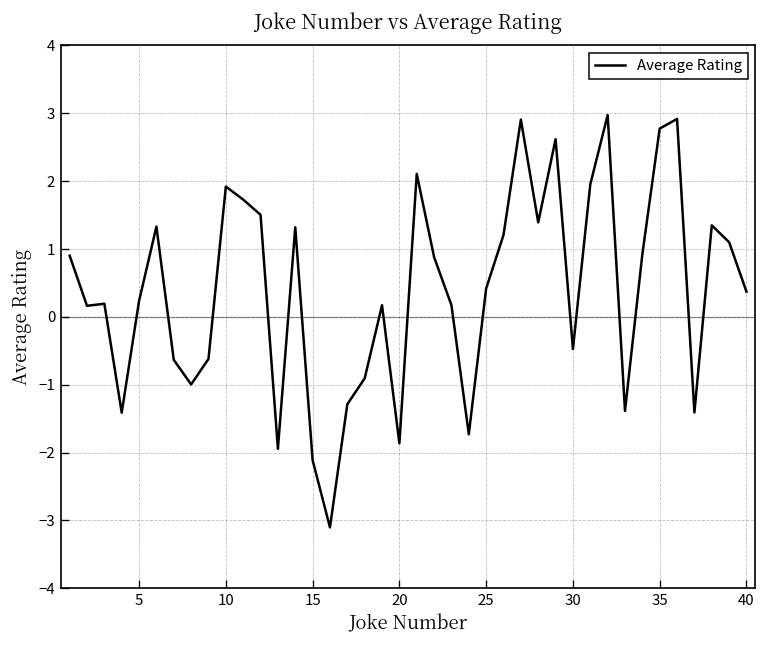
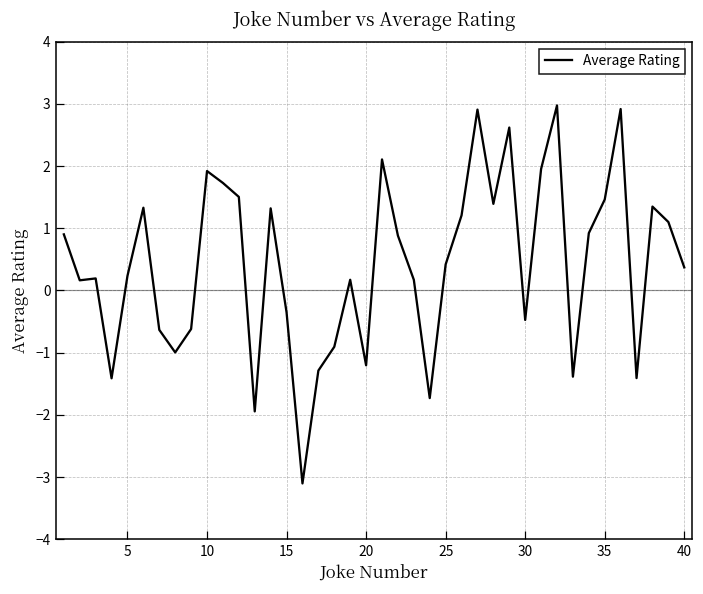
  {
    "5": 0.2,
    "10": 1.9,
-   "15": -2.1,
-   "20": -1.9,
+   "15": -0.4,
+   "20": -1.2,
    "25": 0.4,
    "30": -0.5,
-   "35": 2.8,
+   "35": 1.5,
    "40": 0.4
  }
